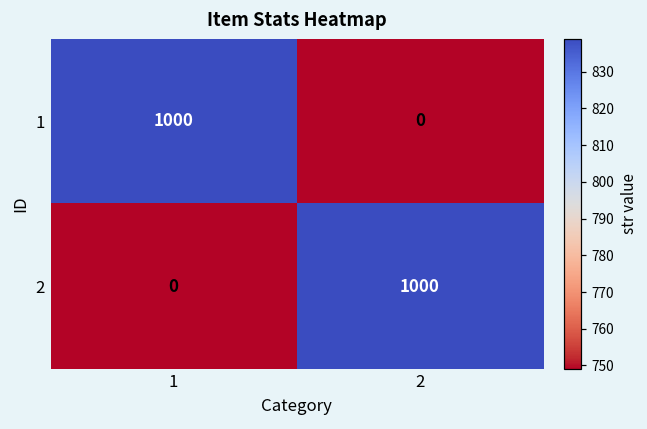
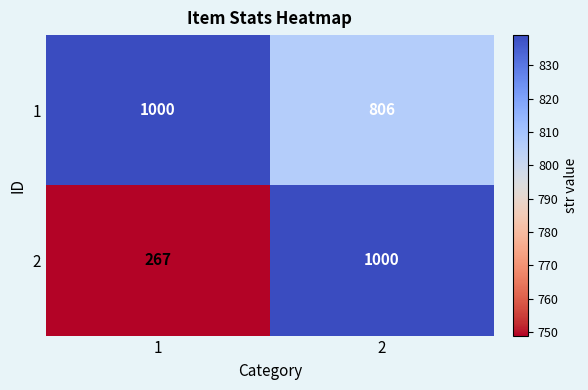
  {
    "1": {
      "1": 1000,
-     "2": 0
+     "2": 806
    },
    "2": {
-     "1": 0,
+     "1": 267,
      "2": 1000
    }
  }
